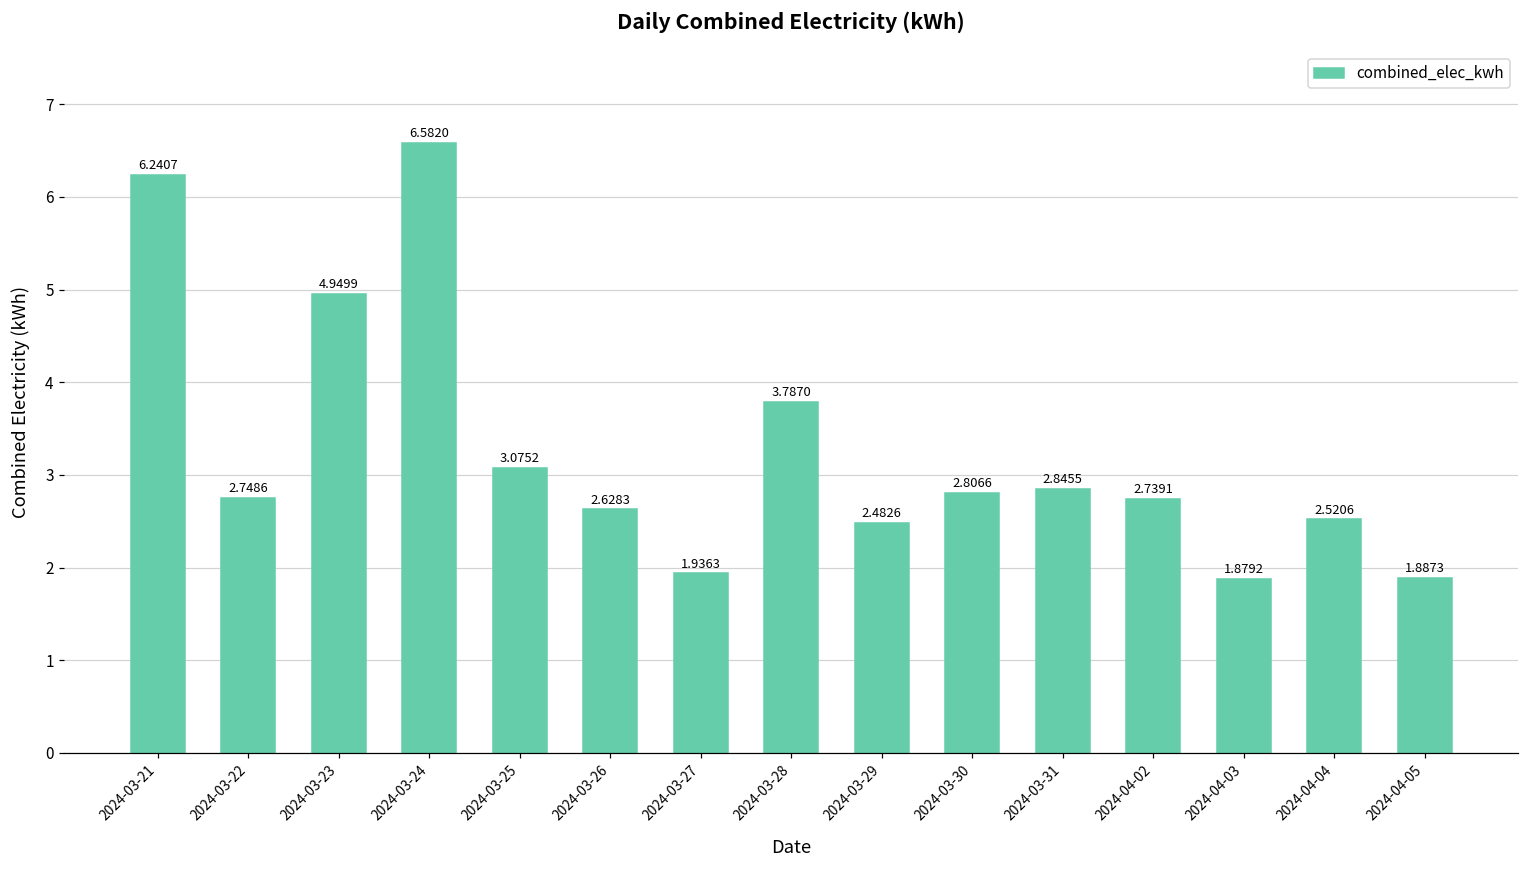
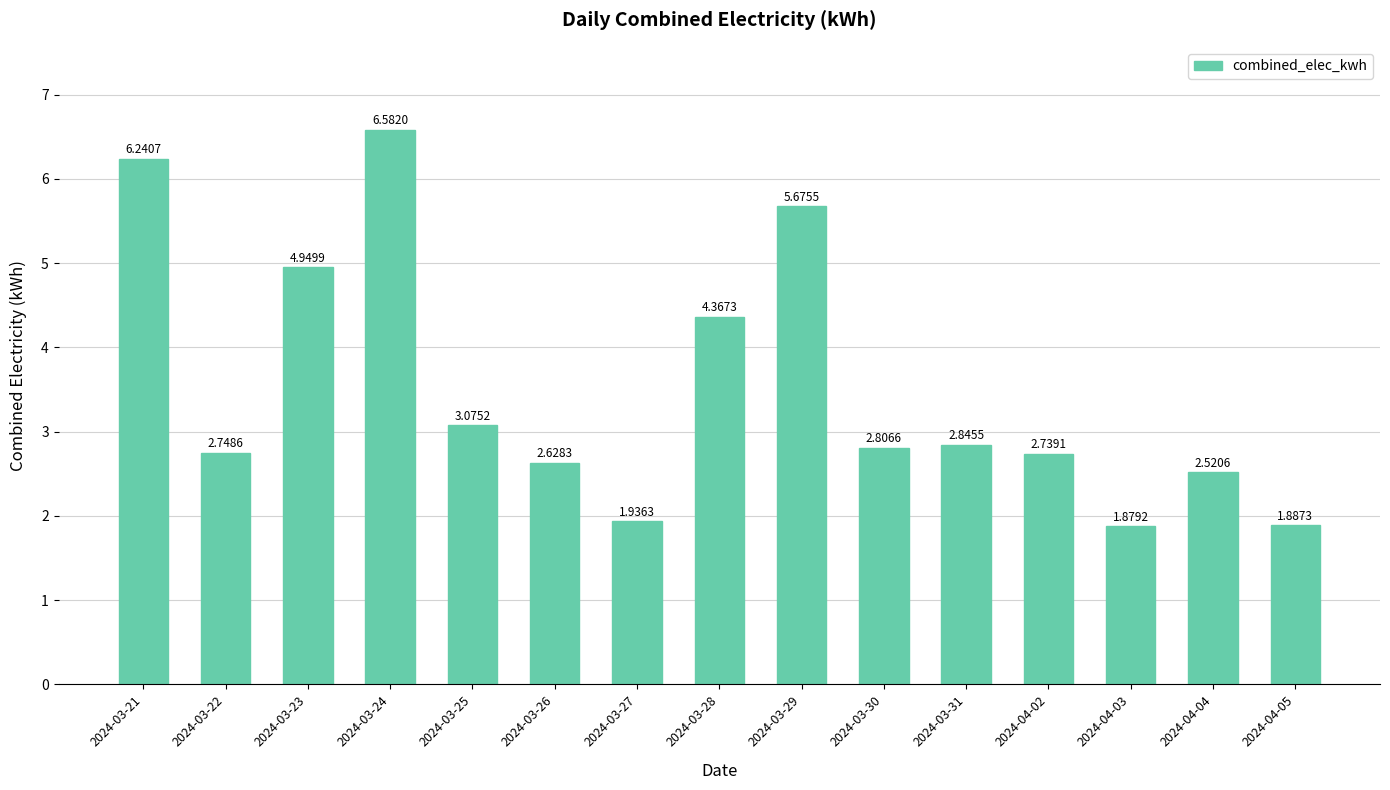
  {
    "2024-03-21": 6.2407,
    "2024-03-22": 2.7486,
    "2024-03-23": 4.9499,
    "2024-03-24": 6.5820,
    "2024-03-25": 3.0752,
    "2024-03-26": 2.6283,
    "2024-03-27": 1.9363,
-   "2024-03-28": 3.7870,
-   "2024-03-29": 2.4826,
+   "2024-03-28": 4.3673,
+   "2024-03-29": 5.6755,
    "2024-03-30": 2.8066,
    "2024-03-31": 2.8455,
    "2024-04-02": 2.7391,
    "2024-04-03": 1.8792,
    "2024-04-04": 2.5206,
    "2024-04-05": 1.8873
  }
